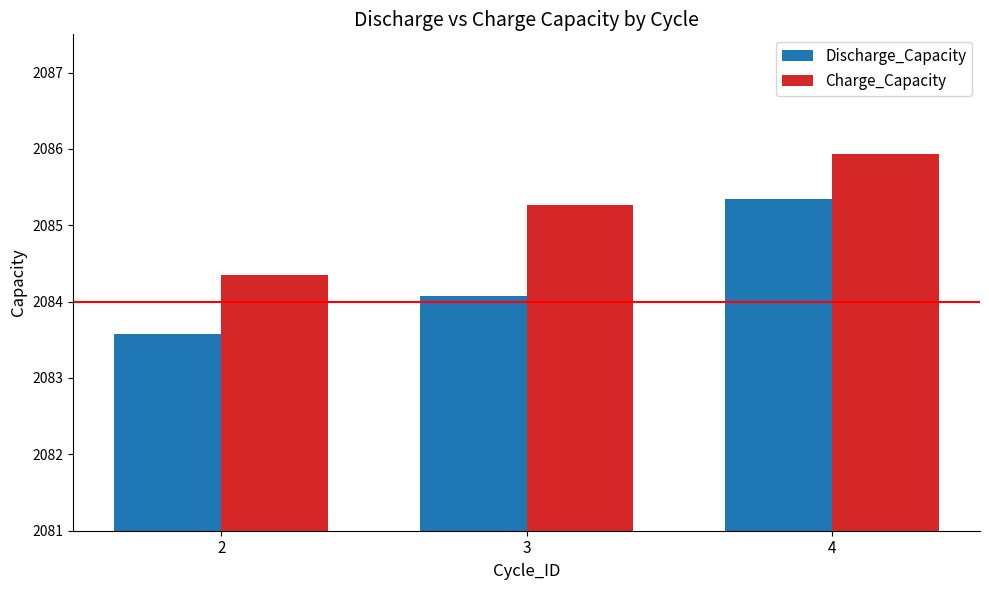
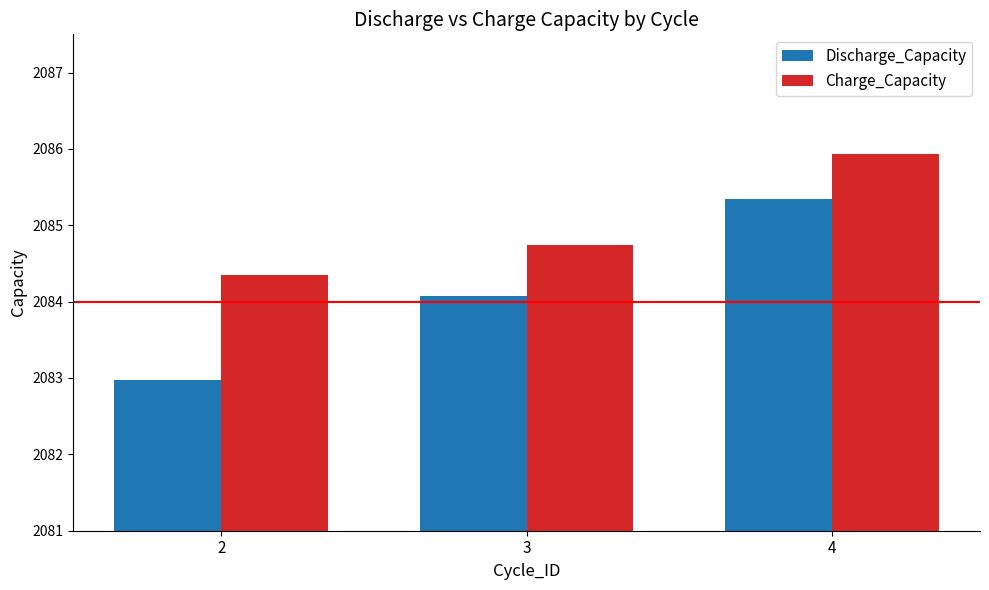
  {
    "Discharge_Capacity": {
-     "2": 2083.6,
+     "2": 2083.0,
      "3": 2084.1,
      "4": 2085.4
    },
    "Charge_Capacity": {
      "2": 2084.4,
-     "3": 2085.3,
+     "3": 2084.7,
      "4": 2085.9
    }
  }
